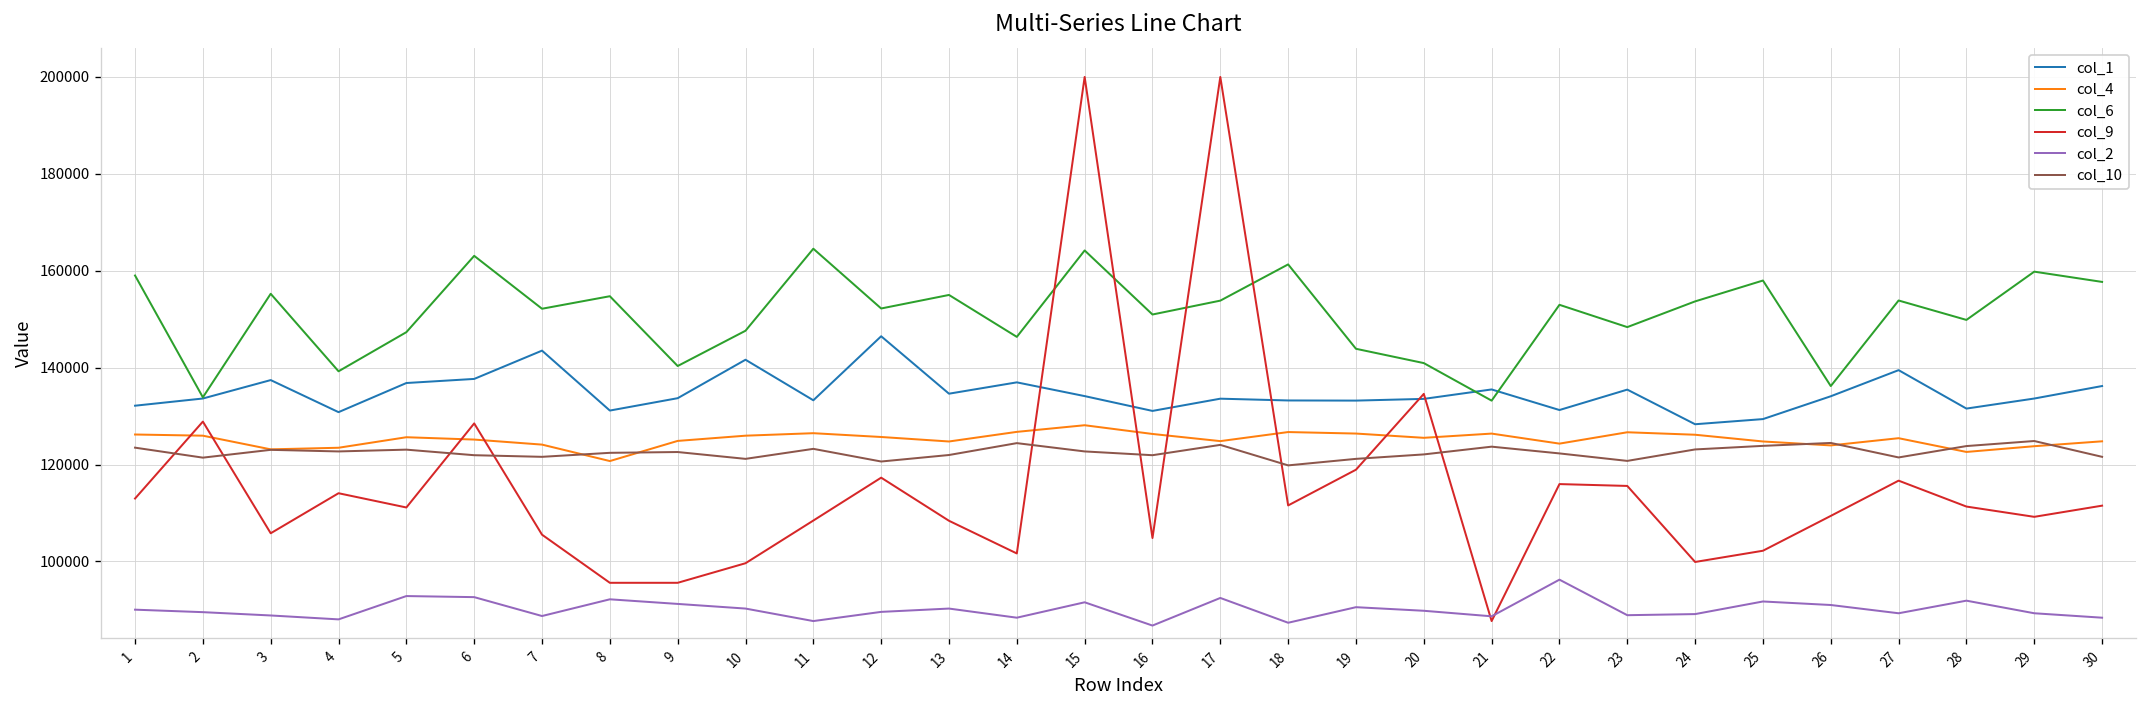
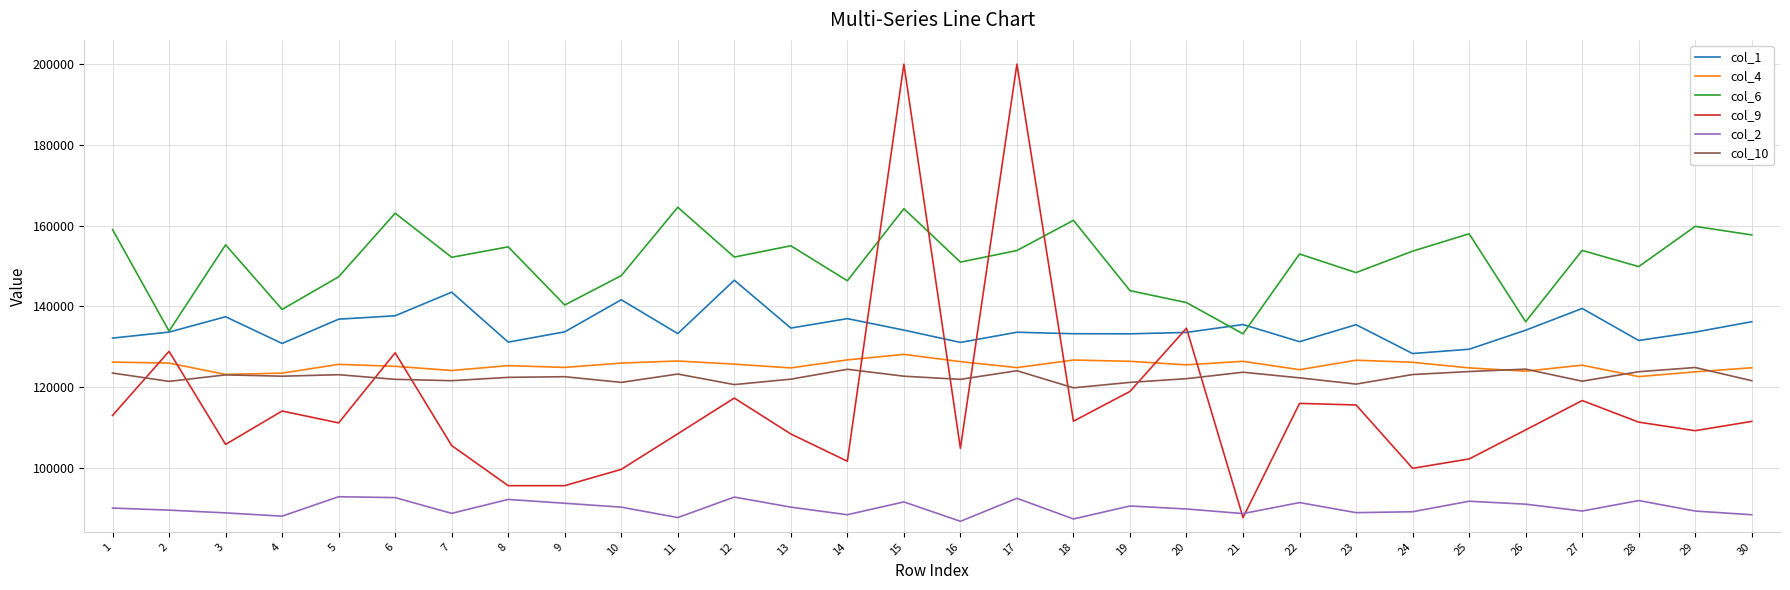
  {
    "col_1": {
      "1": 132000,
      "3": 137000,
      "4": 131000,
      "5": 137000,
      "6": 138000,
      "7": 144000,
      "8": 131000,
      "9": 134000,
      "10": 142000,
      "11": 133000,
      "12": 146000,
      "13": 135000,
      "14": 137000,
      "15": 134000,
      "16": 131000,
      "17": 134000,
      "18": 133000,
      "19": 133000,
      "20": 134000,
      "21": 136000,
      "22": 131000,
      "23": 135000,
      "24": 128000,
      "25": 129000,
      "26": 134000,
      "27": 139000,
      "28": 132000,
      "29": 134000,
      "30": 136000
    },
    "col_4": {
      "1": 126000,
      "2": 126000,
      "4": 123000,
      "5": 126000,
      "6": 125000,
      "7": 124000,
-     "8": 121000,
+     "8": 125000,
      "9": 125000,
      "10": 126000,
      "11": 126000,
      "12": 126000,
      "13": 125000,
      "14": 127000,
      "15": 128000,
      "16": 126000,
      "17": 125000,
      "18": 127000,
      "19": 126000,
      "20": 126000,
      "21": 126000,
      "22": 124000,
      "23": 127000,
      "24": 126000,
      "25": 125000,
      "27": 125000,
      "28": 123000,
      "29": 124000,
      "30": 125000
    },
    "col_6": {
      "1": 159000,
      "3": 155000,
      "4": 139000,
      "5": 147000,
      "6": 163000,
      "7": 152000,
      "8": 155000,
      "9": 140000,
      "10": 148000,
      "11": 165000,
      "12": 152000,
      "13": 155000,
      "14": 146000,
      "15": 164000,
      "16": 151000,
      "17": 154000,
      "18": 161000,
      "19": 144000,
      "20": 141000,
      "21": 133000,
      "22": 153000,
      "23": 148000,
      "24": 154000,
      "25": 158000,
      "26": 136000,
      "27": 154000,
      "28": 150000,
      "29": 160000,
      "30": 158000
    },
    "col_9": {
      "1": 113000,
      "2": 129000,
      "3": 106000,
      "4": 114000,
      "5": 111000,
      "6": 128000,
      "7": 106000,
      "8": 96000,
      "9": 96000,
      "10": 100000,
      "11": 108000,
      "12": 117000,
      "13": 108000,
      "14": 102000,
      "15": 200000,
      "16": 105000,
      "17": 200000,
      "18": 112000,
      "19": 119000,
      "20": 135000,
      "21": 88000,
      "22": 116000,
      "23": 116000,
      "24": 100000,
      "25": 102000,
      "26": 109000,
      "27": 117000,
      "28": 111000,
      "29": 109000,
      "30": 112000
    },
    "col_2": {
      "1": 90000,
      "2": 90000,
      "3": 89000,
      "4": 88000,
      "5": 93000,
      "6": 93000,
      "7": 89000,
      "8": 92000,
      "9": 91000,
      "10": 90000,
      "11": 88000,
-     "12": 90000,
+     "12": 93000,
      "13": 90000,
      "14": 88000,
      "15": 92000,
      "16": 87000,
      "17": 92000,
      "18": 87000,
      "19": 91000,
      "20": 90000,
      "21": 89000,
-     "22": 96000,
+     "22": 91000,
      "23": 89000,
      "24": 89000,
      "25": 92000,
      "26": 91000,
      "27": 89000,
      "28": 92000,
      "29": 89000,
      "30": 88000
    },
    "col_10": {
      "1": 123000,
      "2": 121000,
      "4": 123000,
      "5": 123000,
      "6": 122000,
      "7": 122000,
      "8": 122000,
      "9": 123000,
      "10": 121000,
      "11": 123000,
      "12": 121000,
      "13": 122000,
      "14": 124000,
      "15": 123000,
      "16": 122000,
      "17": 124000,
      "18": 120000,
      "19": 121000,
      "20": 122000,
      "21": 124000,
      "22": 122000,
      "23": 121000,
      "24": 123000,
      "25": 124000,
      "27": 121000,
      "28": 124000,
      "29": 125000,
      "30": 122000
    }
  }
